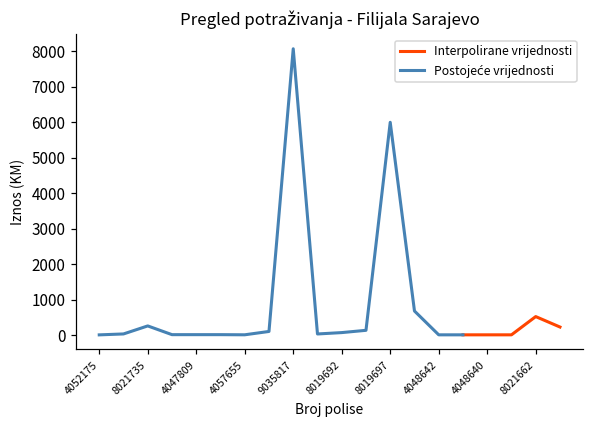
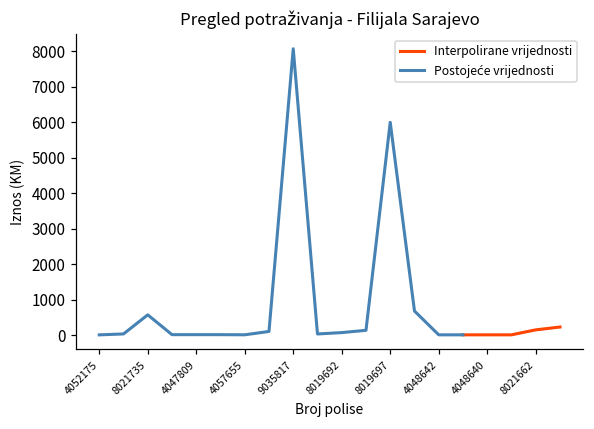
  {
    "Interpolirane vrijednosti": {
      "4048640": 0,
-     "8021662": 500
+     "8021662": 100
    },
    "Postojeće vrijednosti": {
      "4052175": 0,
-     "8021735": 300,
+     "8021735": 600,
      "4047809": 0,
      "4057655": 0,
      "9035817": 8100,
      "8019692": 100,
      "8019697": 6000,
      "4048642": 0
    }
  }
